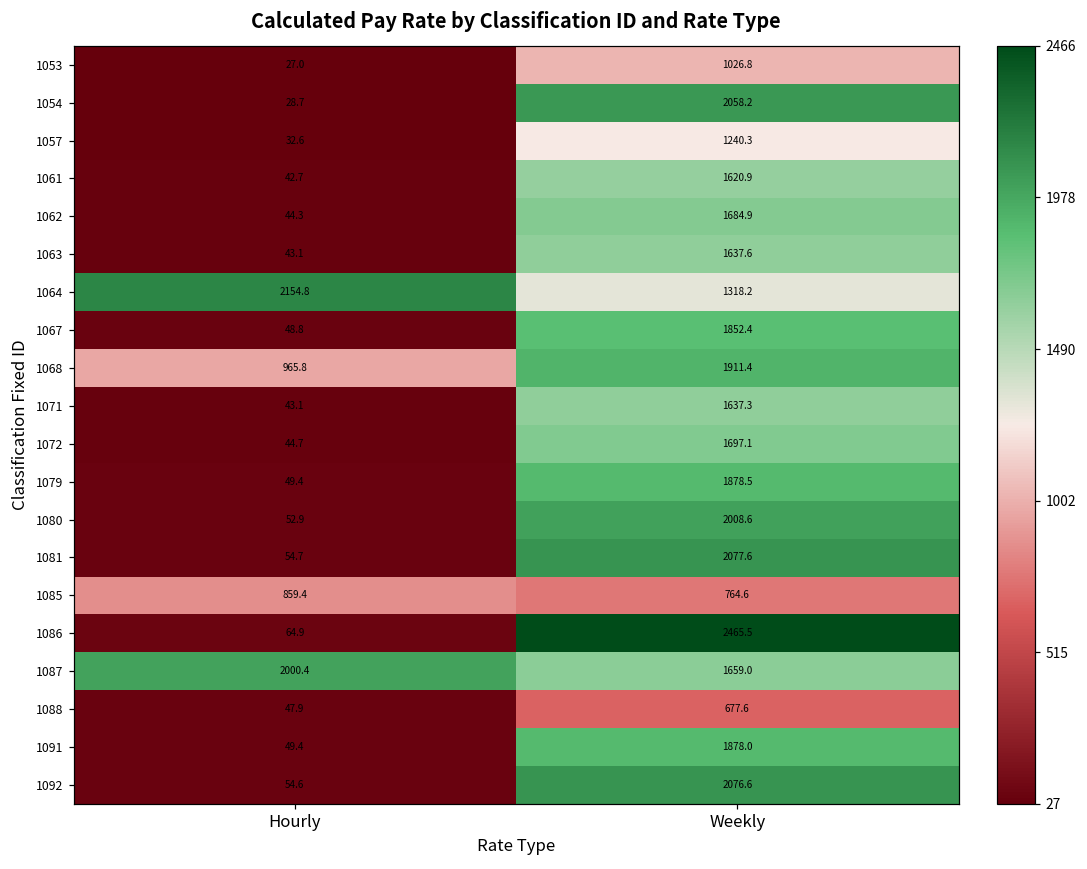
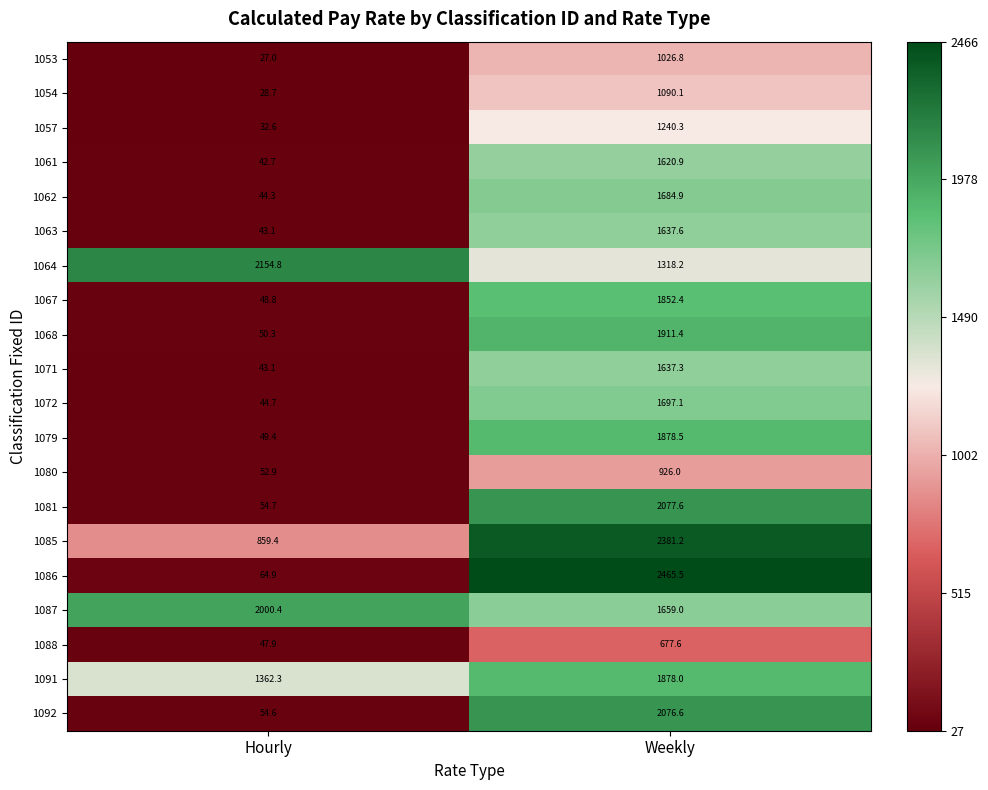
  {
    "1053": {
      "Hourly": 27.0,
      "Weekly": 1026.8
    },
    "1054": {
      "Hourly": 28.7,
-     "Weekly": 2058.2
+     "Weekly": 1090.1
    },
    "1057": {
      "Hourly": 32.6,
      "Weekly": 1240.3
    },
    "1061": {
      "Hourly": 42.7,
      "Weekly": 1620.9
    },
    "1062": {
      "Hourly": 44.3,
      "Weekly": 1684.9
    },
    "1063": {
      "Hourly": 43.1,
      "Weekly": 1637.6
    },
    "1064": {
      "Hourly": 2154.8,
      "Weekly": 1318.2
    },
    "1067": {
      "Hourly": 48.8,
      "Weekly": 1852.4
    },
    "1068": {
-     "Hourly": 965.8,
+     "Hourly": 50.3,
      "Weekly": 1911.4
    },
    "1071": {
      "Hourly": 43.1,
      "Weekly": 1637.3
    },
    "1072": {
      "Hourly": 44.7,
      "Weekly": 1697.1
    },
    "1079": {
      "Hourly": 49.4,
      "Weekly": 1878.5
    },
    "1080": {
      "Hourly": 52.9,
-     "Weekly": 2008.6
+     "Weekly": 926.0
    },
    "1081": {
      "Hourly": 54.7,
      "Weekly": 2077.6
    },
    "1085": {
      "Hourly": 859.4,
-     "Weekly": 764.6
+     "Weekly": 2381.2
    },
    "1086": {
      "Hourly": 64.9,
      "Weekly": 2465.5
    },
    "1087": {
      "Hourly": 2000.4,
      "Weekly": 1659.0
    },
    "1088": {
      "Hourly": 47.9,
      "Weekly": 677.6
    },
    "1091": {
-     "Hourly": 49.4,
+     "Hourly": 1362.3,
      "Weekly": 1878.0
    },
    "1092": {
      "Hourly": 54.6,
      "Weekly": 2076.6
    }
  }
